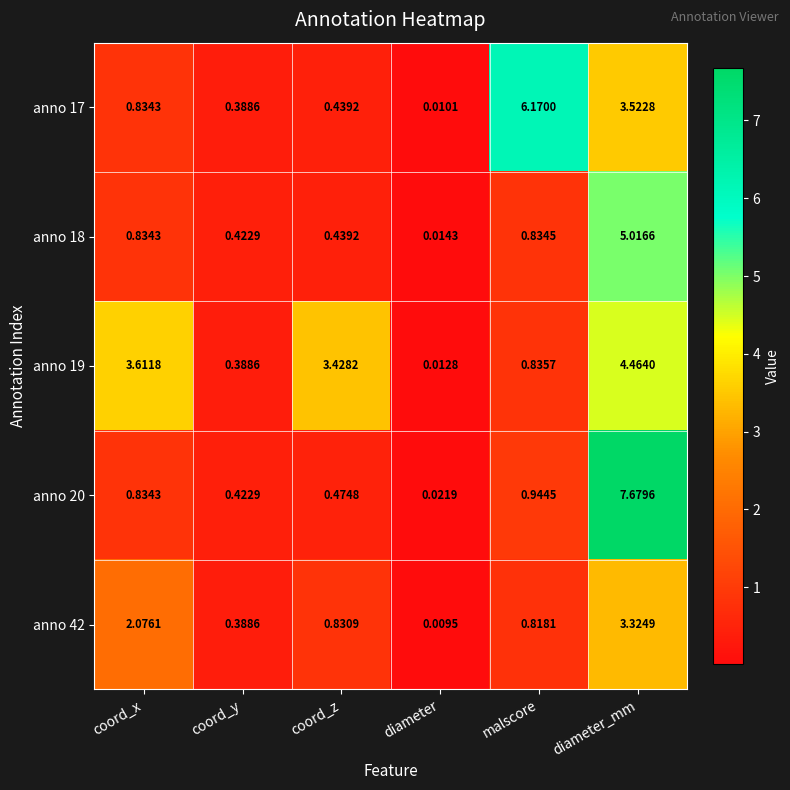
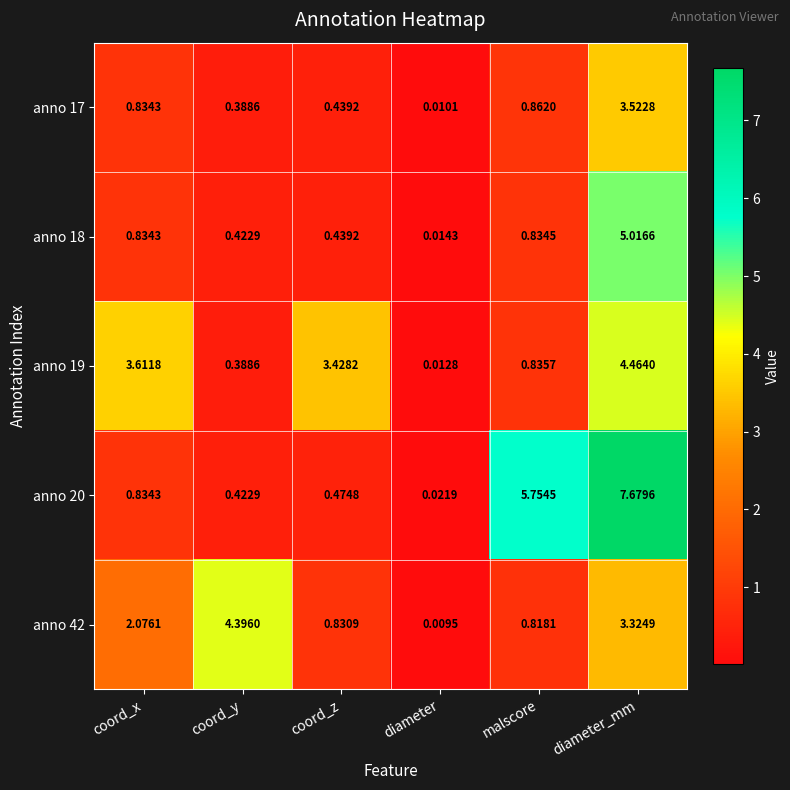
  {
    "anno 17": {
      "coord_x": 0.8343,
      "coord_y": 0.3886,
      "coord_z": 0.4392,
      "diameter": 0.0101,
-     "malscore": 6.1700,
+     "malscore": 0.8620,
      "diameter_mm": 3.5228
    },
    "anno 18": {
      "coord_x": 0.8343,
      "coord_y": 0.4229,
      "coord_z": 0.4392,
      "diameter": 0.0143,
      "malscore": 0.8345,
      "diameter_mm": 5.0166
    },
    "anno 19": {
      "coord_x": 3.6118,
      "coord_y": 0.3886,
      "coord_z": 3.4282,
      "diameter": 0.0128,
      "malscore": 0.8357,
      "diameter_mm": 4.4640
    },
    "anno 20": {
      "coord_x": 0.8343,
      "coord_y": 0.4229,
      "coord_z": 0.4748,
      "diameter": 0.0219,
-     "malscore": 0.9445,
+     "malscore": 5.7545,
      "diameter_mm": 7.6796
    },
    "anno 42": {
      "coord_x": 2.0761,
-     "coord_y": 0.3886,
+     "coord_y": 4.3960,
      "coord_z": 0.8309,
      "diameter": 0.0095,
      "malscore": 0.8181,
      "diameter_mm": 3.3249
    }
  }
